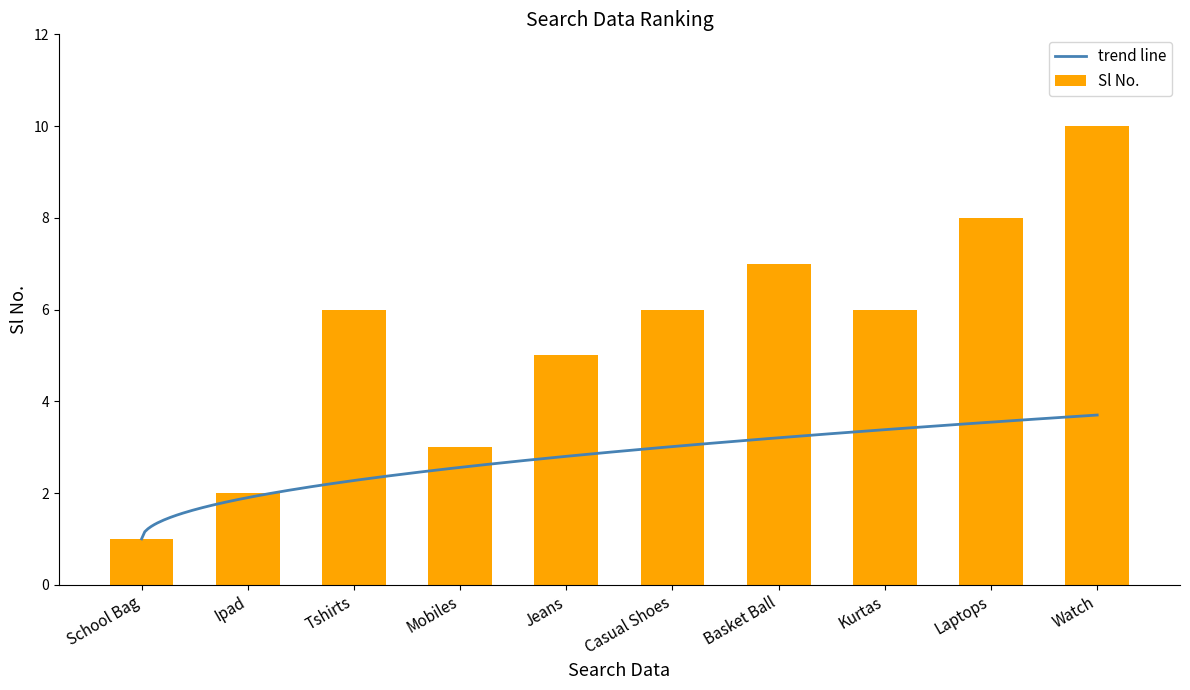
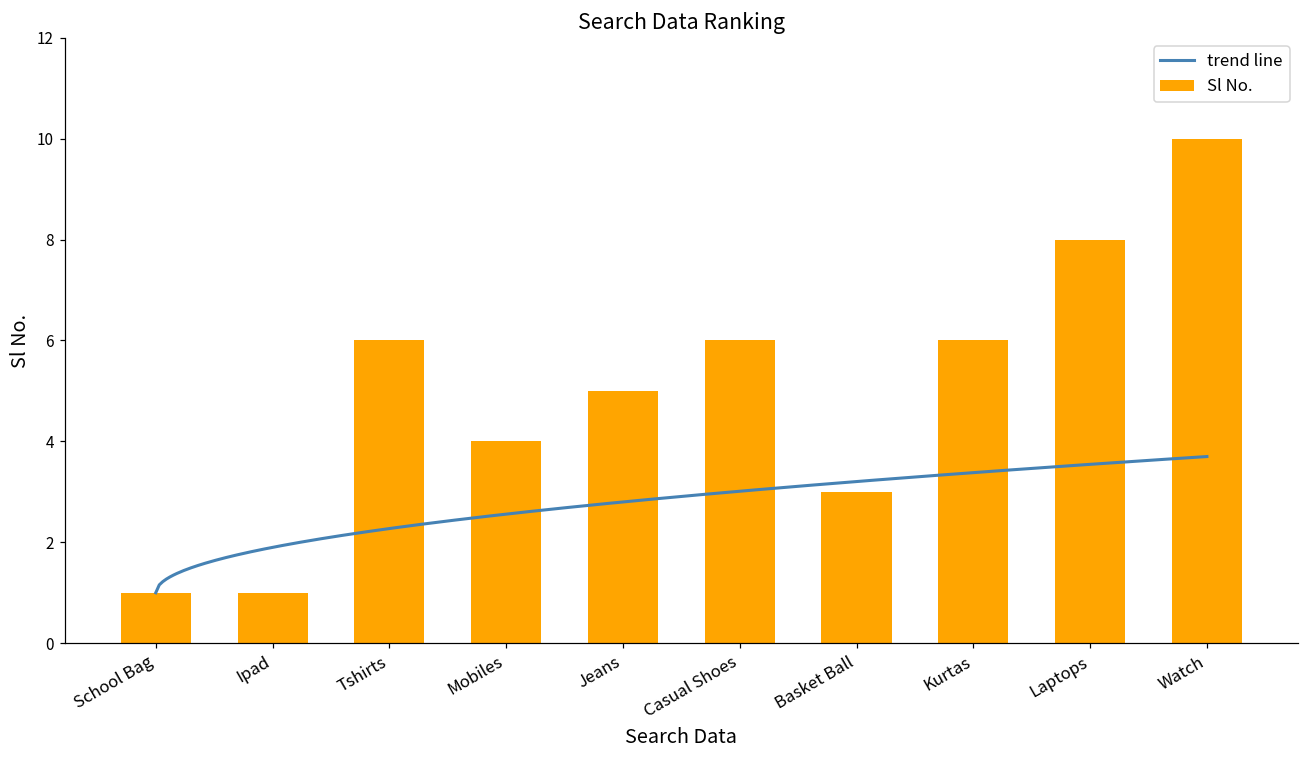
  {
    "trend line": {
      "School Bag": 1,
      "Watch": 3.7
    },
    "Sl No.": {
      "School Bag": 1,
-     "Ipad": 2,
+     "Ipad": 1,
      "Tshirts": 6,
-     "Mobiles": 3,
+     "Mobiles": 4,
      "Jeans": 5,
      "Casual Shoes": 6,
-     "Basket Ball": 7,
+     "Basket Ball": 3,
      "Kurtas": 6,
      "Laptops": 8,
      "Watch": 10
    }
  }
